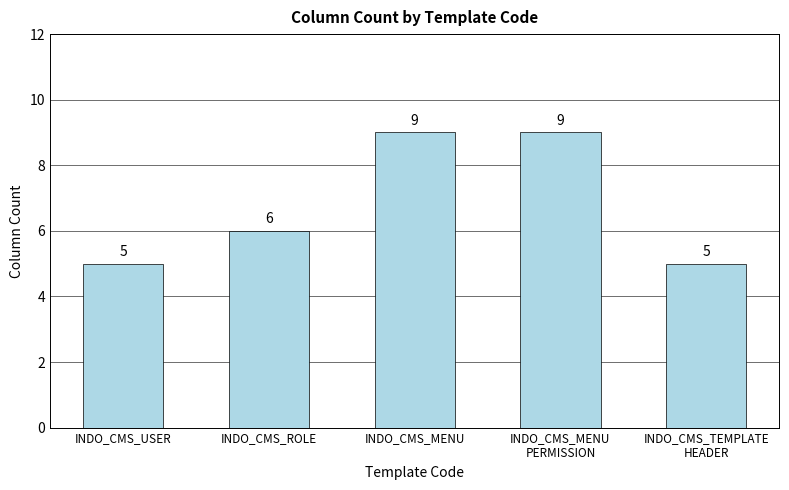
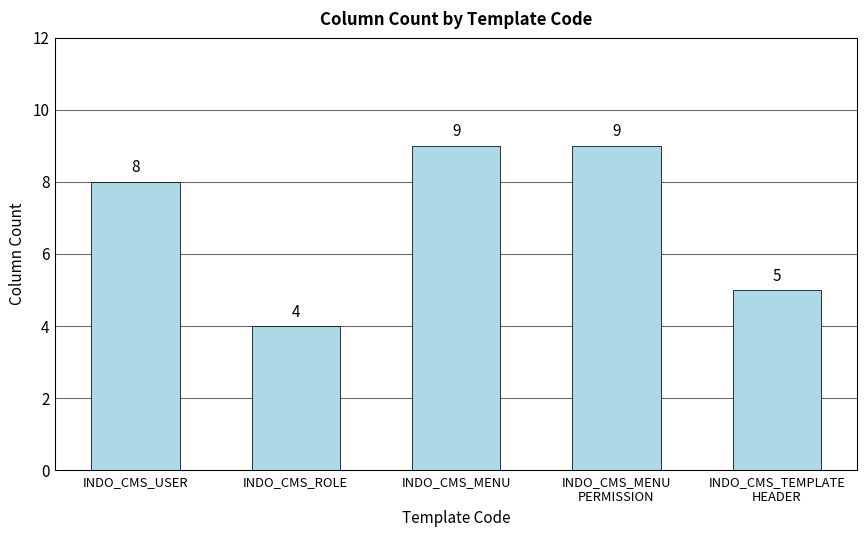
  {
-   "INDO_CMS_USER": 5,
-   "INDO_CMS_ROLE": 6,
+   "INDO_CMS_USER": 8,
+   "INDO_CMS_ROLE": 4,
    "INDO_CMS_MENU": 9,
    "INDO_CMS_MENU PERMISSION": 9,
    "INDO_CMS_TEMPLATE HEADER": 5
  }
